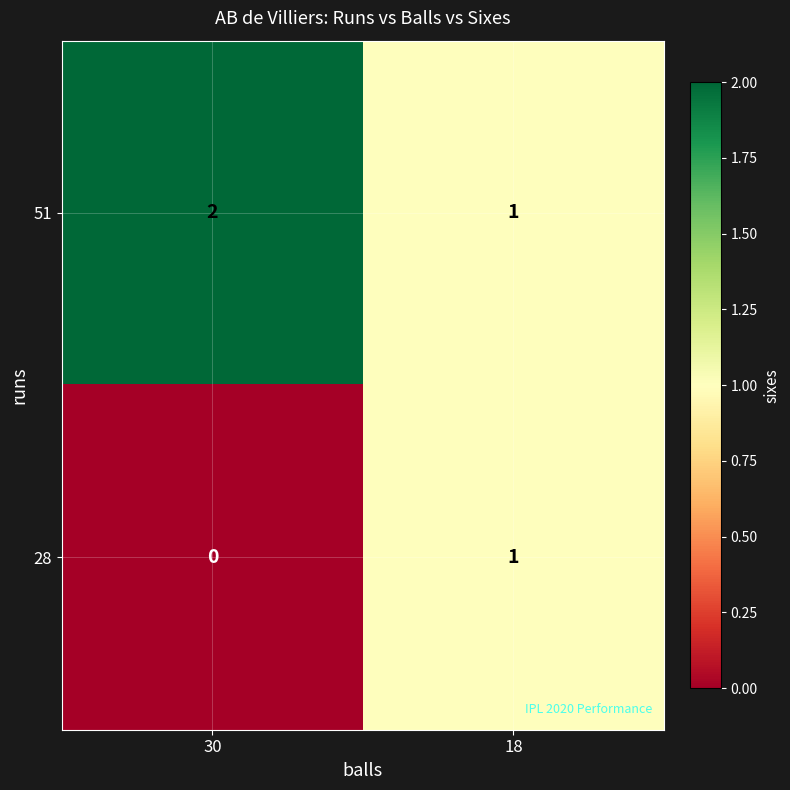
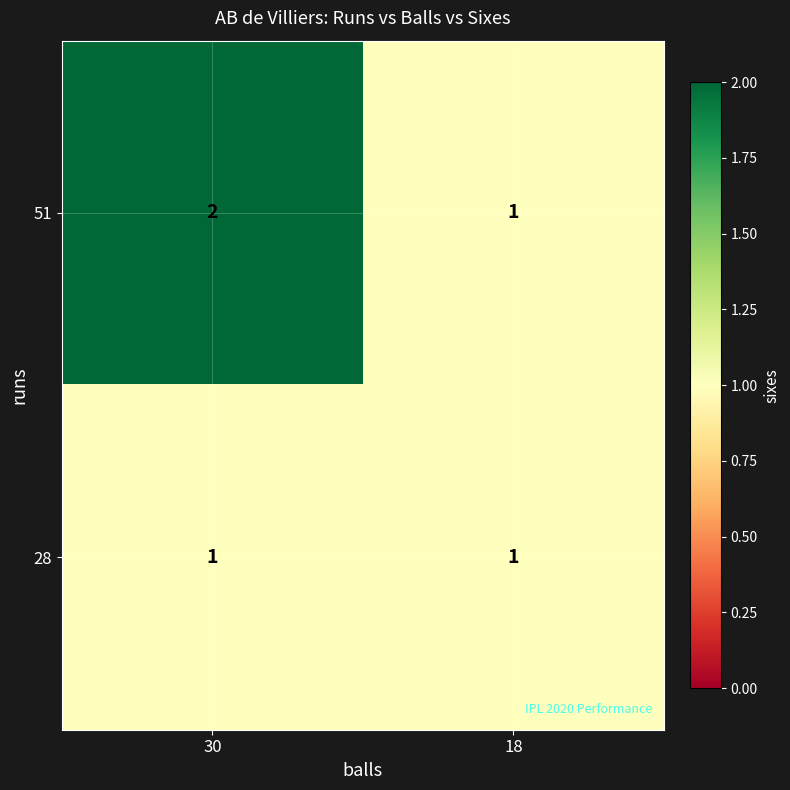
  {
    "51": {
      "30": 2,
      "18": 1
    },
    "28": {
-     "30": 0
+     "30": 1
    }
  }
